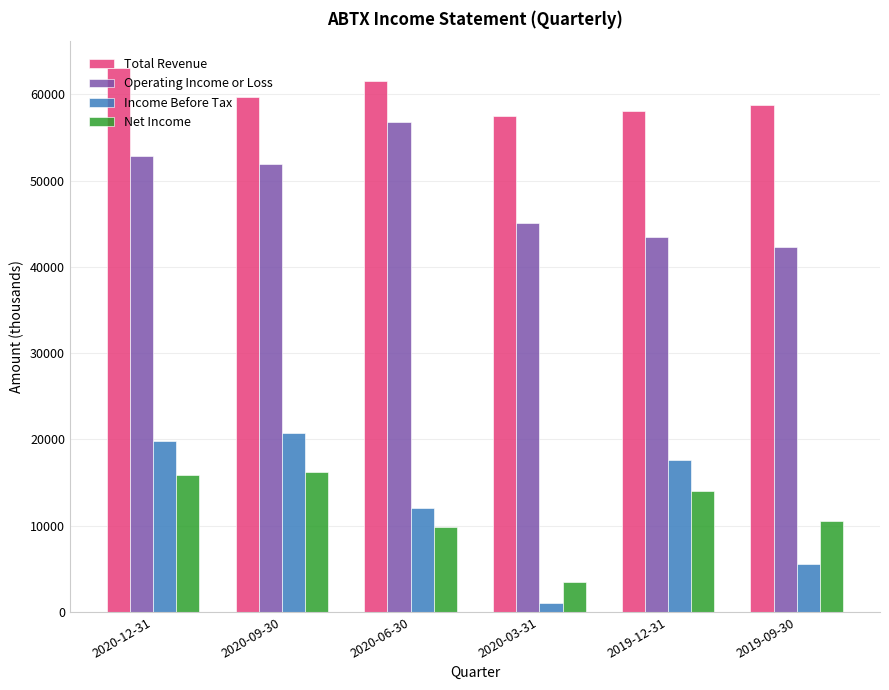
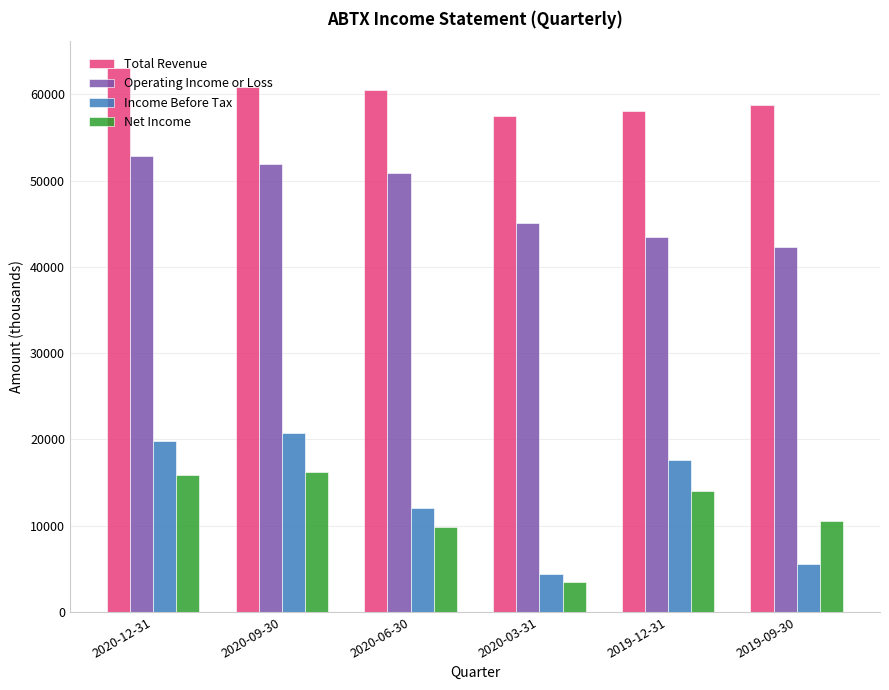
  {
    "Total Revenue": {
      "2020-12-31": 63000,
-     "2020-09-30": 60000,
-     "2020-06-30": 62000,
+     "2020-09-30": 61000,
+     "2020-06-30": 61000,
      "2020-03-31": 58000,
      "2019-12-31": 58000,
      "2019-09-30": 59000
    },
    "Operating Income or Loss": {
      "2020-12-31": 53000,
      "2020-09-30": 52000,
-     "2020-06-30": 57000,
+     "2020-06-30": 51000,
      "2020-03-31": 45000,
      "2019-12-31": 44000,
      "2019-09-30": 42000
    },
    "Income Before Tax": {
      "2020-12-31": 20000,
      "2020-09-30": 21000,
      "2020-06-30": 12000,
-     "2020-03-31": 1000,
+     "2020-03-31": 4000,
      "2019-12-31": 18000,
      "2019-09-30": 6000
    },
    "Net Income": {
      "2020-12-31": 16000,
      "2020-09-30": 16000,
      "2020-06-30": 10000,
      "2020-03-31": 4000,
      "2019-12-31": 14000,
      "2019-09-30": 11000
    }
  }
